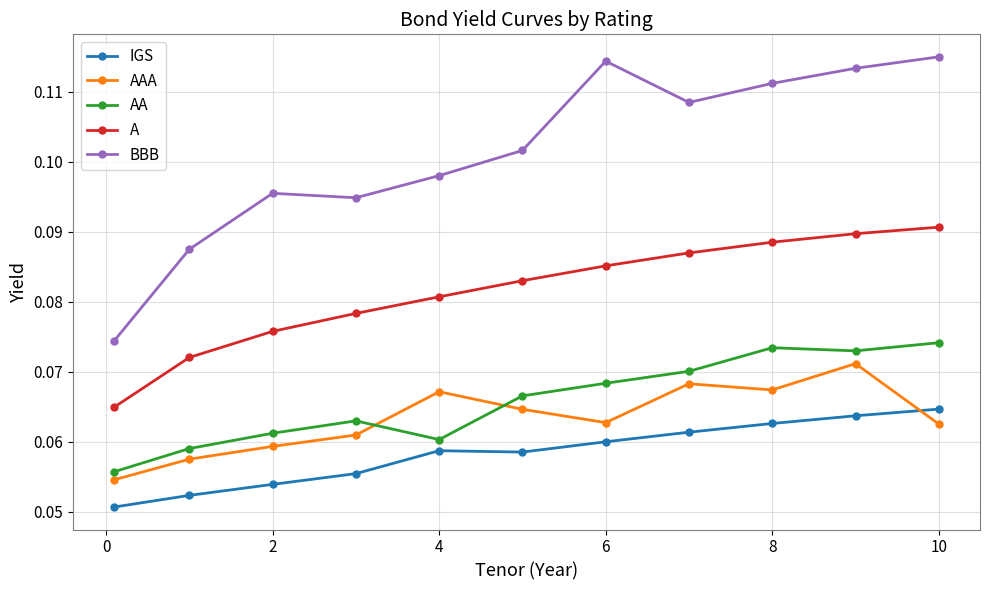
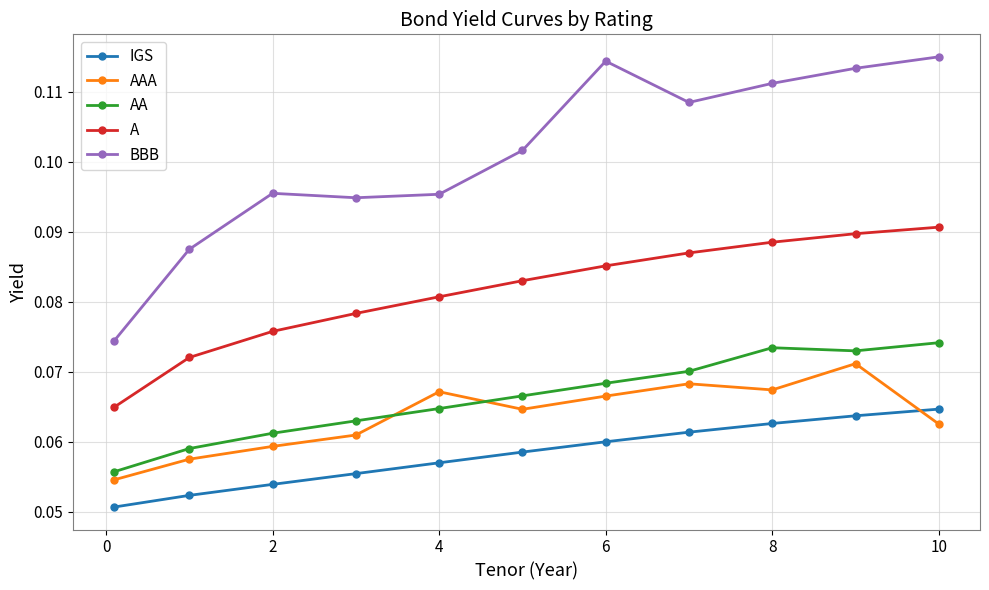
  {
    "IGS": {
      "2": 0.054,
-     "4": 0.059,
+     "4": 0.057,
      "6": 0.060,
      "8": 0.063,
      "10": 0.065
    },
    "AAA": {
      "2": 0.059,
      "4": 0.067,
-     "6": 0.063,
+     "6": 0.066,
      "8": 0.067,
      "10": 0.063
    },
    "AA": {
      "2": 0.061,
-     "4": 0.060,
+     "4": 0.065,
      "6": 0.068,
      "8": 0.073,
      "10": 0.074
    },
    "A": {
      "2": 0.076,
      "4": 0.081,
      "6": 0.085,
      "8": 0.088,
      "10": 0.091
    },
    "BBB": {
      "2": 0.095,
-     "4": 0.098,
+     "4": 0.095,
      "6": 0.114,
      "8": 0.111,
      "10": 0.115
    }
  }
